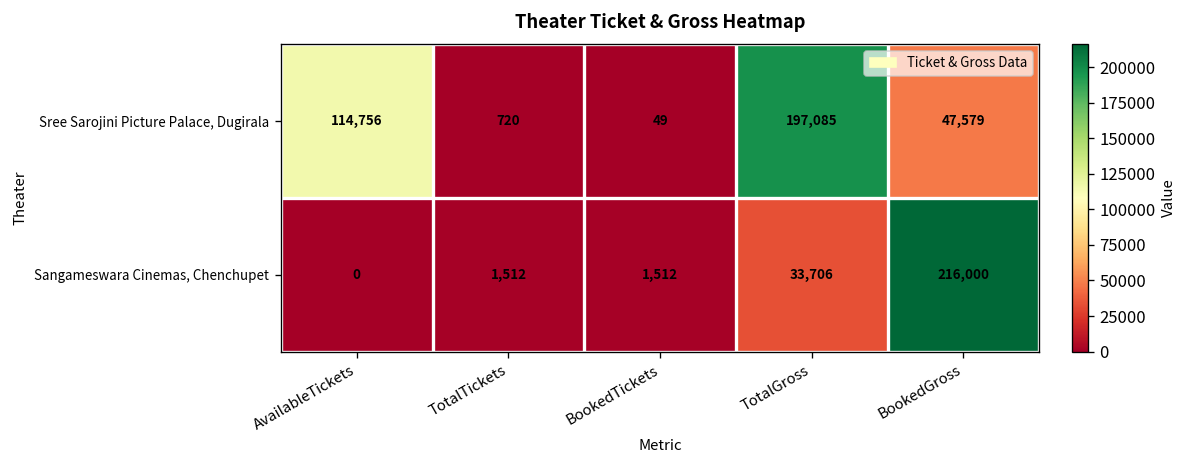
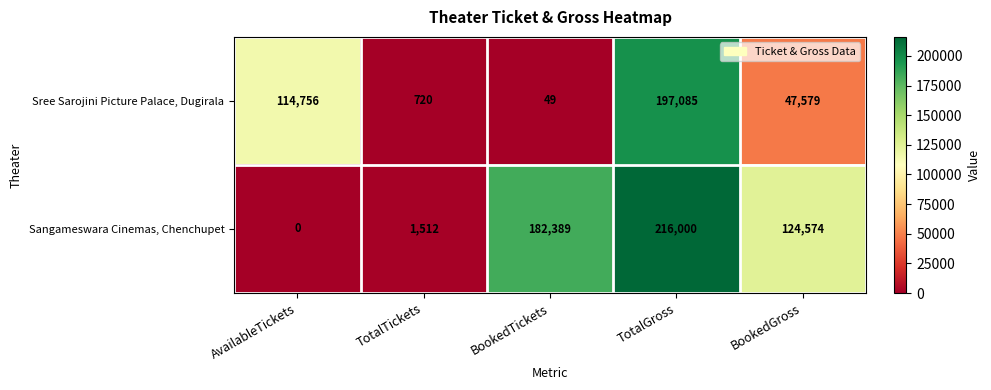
  {
    "Sree Sarojini Picture Palace, Dugirala": {
      "AvailableTickets": "114,756",
      "TotalTickets": "720",
      "BookedTickets": "49",
      "TotalGross": "197,085",
      "BookedGross": "47,579"
    },
    "Sangameswara Cinemas, Chenchupet": {
      "AvailableTickets": "0",
      "TotalTickets": "1,512",
-     "BookedTickets": "1,512",
-     "TotalGross": "33,706",
-     "BookedGross": "216,000"
+     "BookedTickets": "182,389",
+     "TotalGross": "216,000",
+     "BookedGross": "124,574"
    }
  }
